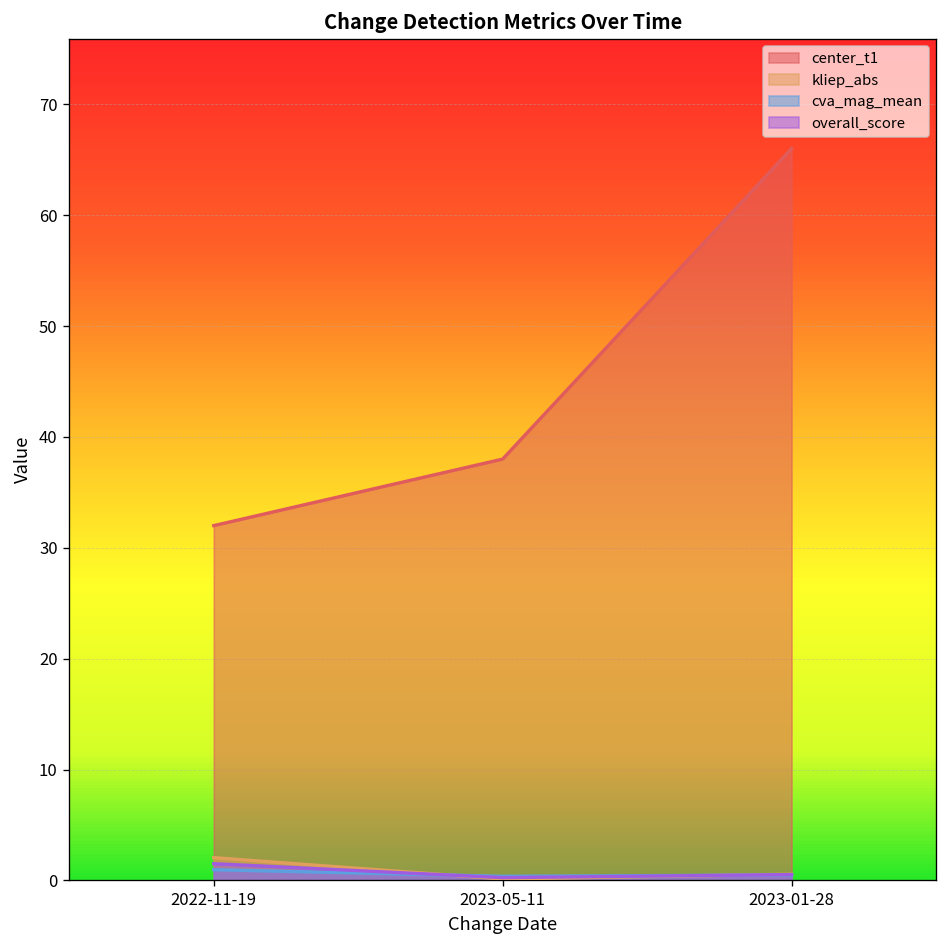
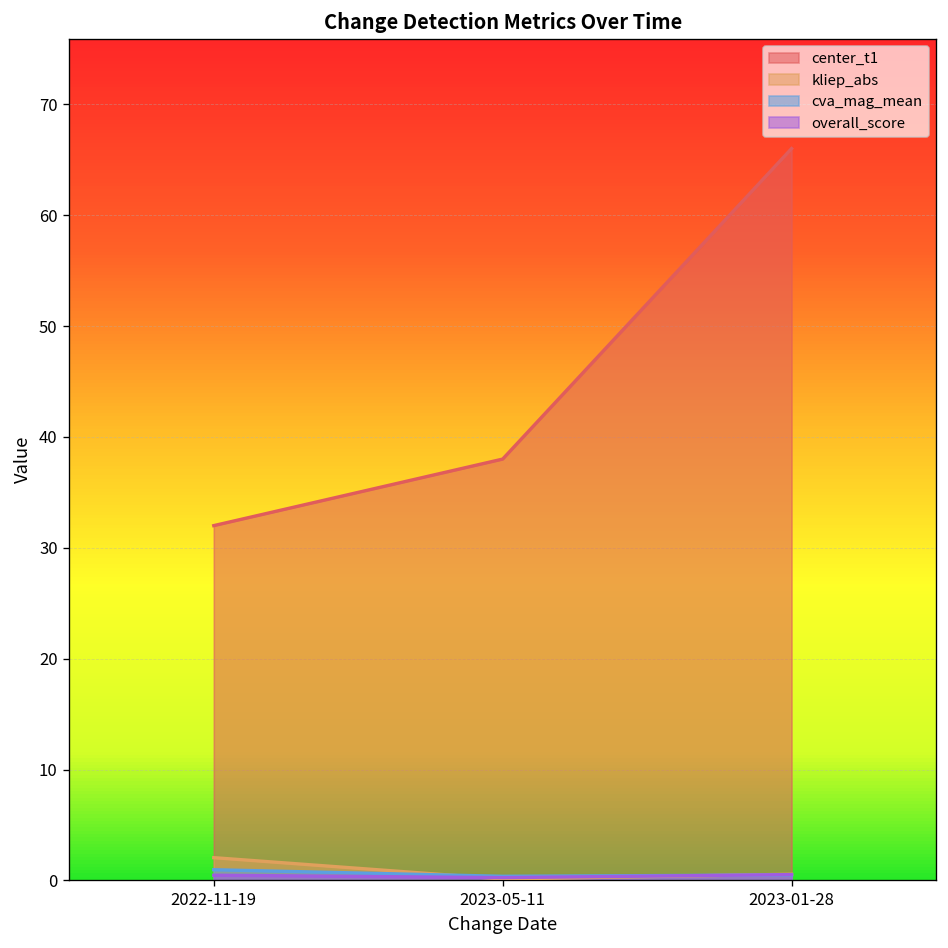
  {
    "cva_mag_mean": {
      "2022-11-19": 1
    },
    "overall_score": {
-     "2022-11-19": 2
+     "2022-11-19": 0
    }
  }
